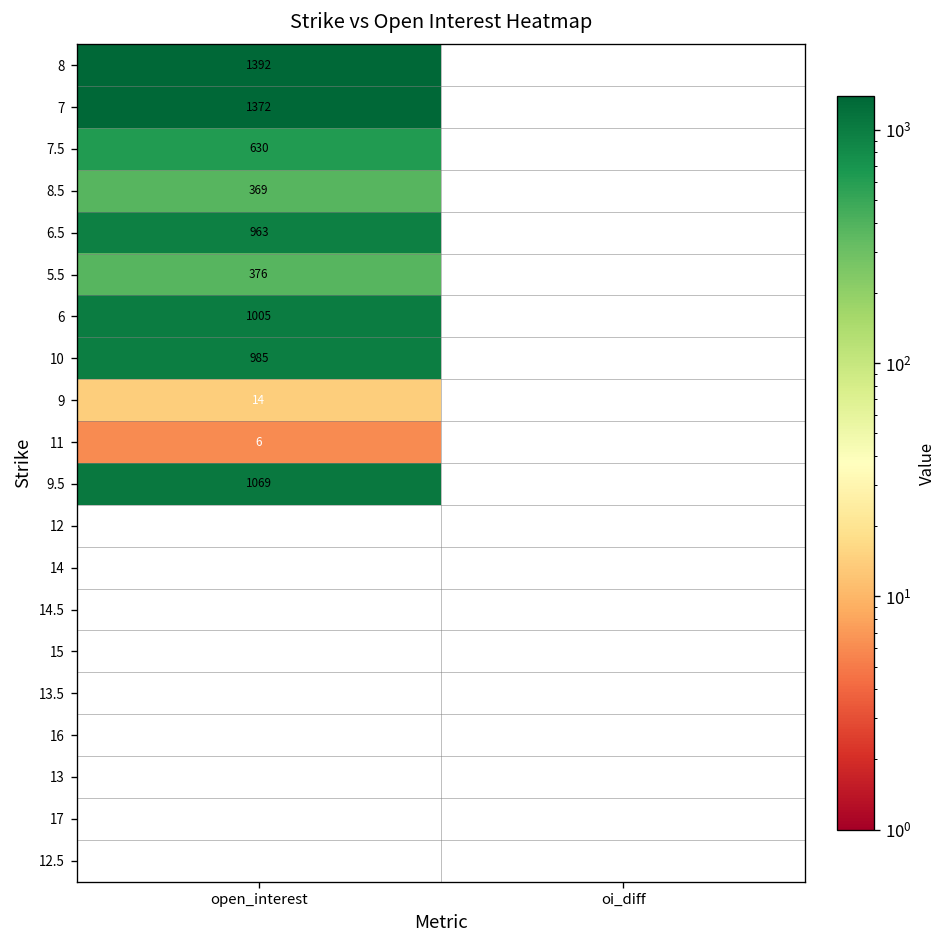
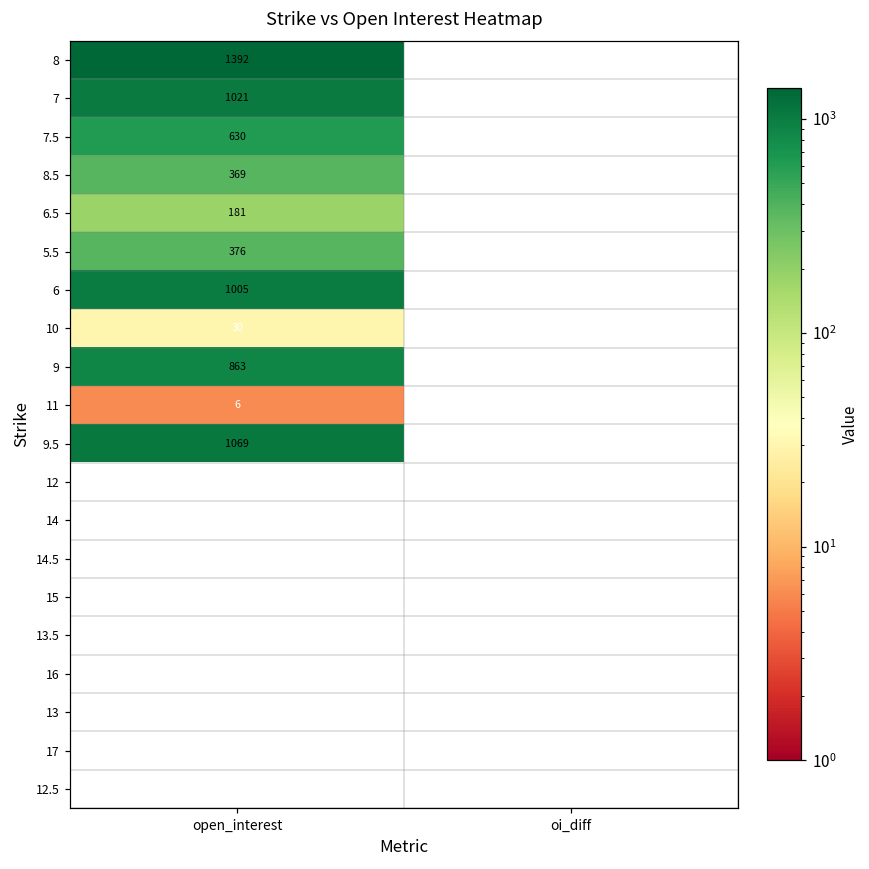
  {
    "8": {
      "open_interest": 1392
    },
    "7": {
-     "open_interest": 1372
+     "open_interest": 1021
    },
    "7.5": {
      "open_interest": 630
    },
    "8.5": {
      "open_interest": 369
    },
    "6.5": {
-     "open_interest": 963
+     "open_interest": 181
    },
    "5.5": {
      "open_interest": 376
    },
    "6": {
      "open_interest": 1005
    },
    "10": {
-     "open_interest": 985
+     "open_interest": 30
    },
    "9": {
-     "open_interest": 14
+     "open_interest": 863
    },
    "11": {
      "open_interest": 6
    },
    "9.5": {
      "open_interest": 1069
    }
  }
